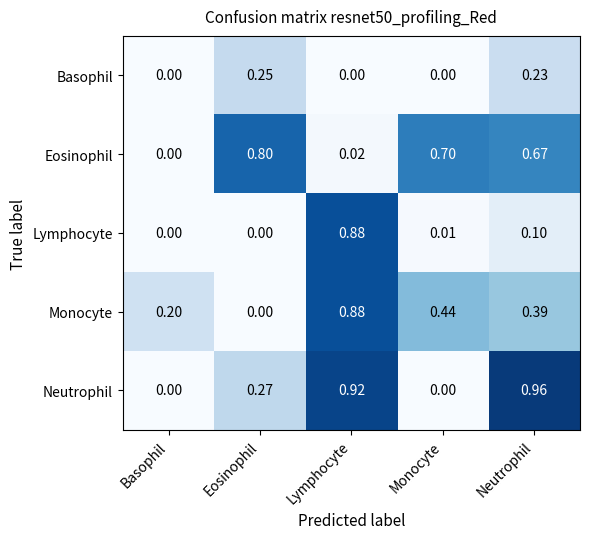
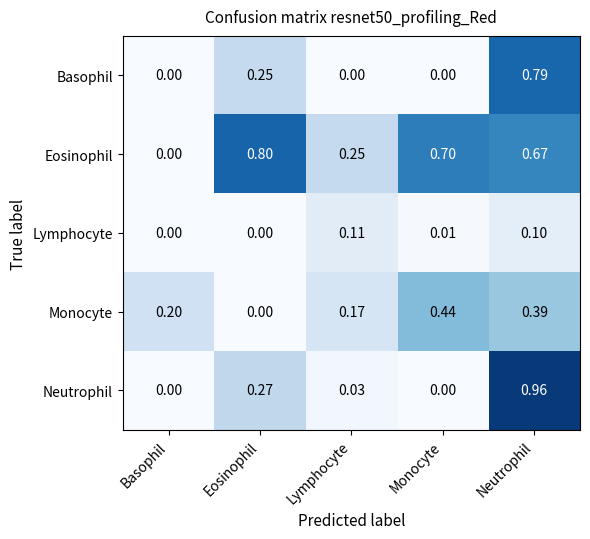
  {
    "Basophil": {
      "Basophil": 0.00,
      "Eosinophil": 0.25,
      "Lymphocyte": 0.00,
      "Monocyte": 0.00,
-     "Neutrophil": 0.23
+     "Neutrophil": 0.79
    },
    "Eosinophil": {
      "Basophil": 0.00,
      "Eosinophil": 0.80,
-     "Lymphocyte": 0.02,
+     "Lymphocyte": 0.25,
      "Monocyte": 0.70,
      "Neutrophil": 0.67
    },
    "Lymphocyte": {
      "Basophil": 0.00,
      "Eosinophil": 0.00,
-     "Lymphocyte": 0.88,
+     "Lymphocyte": 0.11,
      "Monocyte": 0.01,
      "Neutrophil": 0.10
    },
    "Monocyte": {
      "Basophil": 0.20,
      "Eosinophil": 0.00,
-     "Lymphocyte": 0.88,
+     "Lymphocyte": 0.17,
      "Monocyte": 0.44,
      "Neutrophil": 0.39
    },
    "Neutrophil": {
      "Basophil": 0.00,
      "Eosinophil": 0.27,
-     "Lymphocyte": 0.92,
+     "Lymphocyte": 0.03,
      "Monocyte": 0.00,
      "Neutrophil": 0.96
    }
  }
